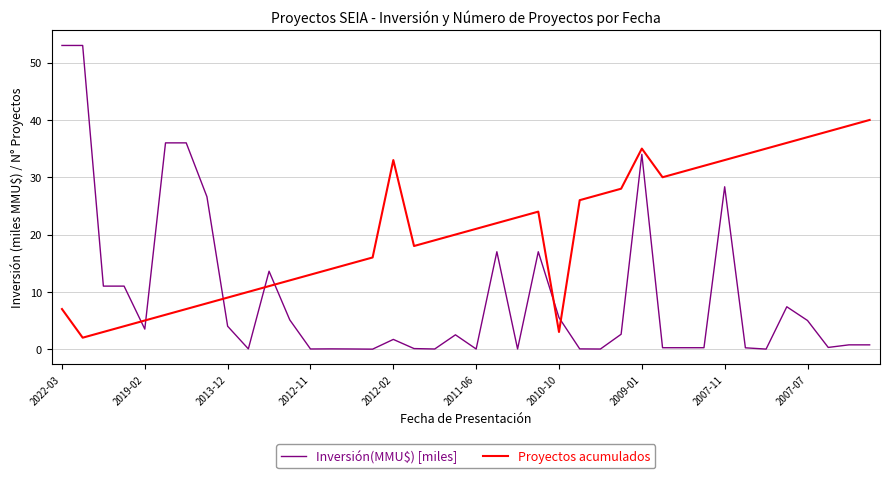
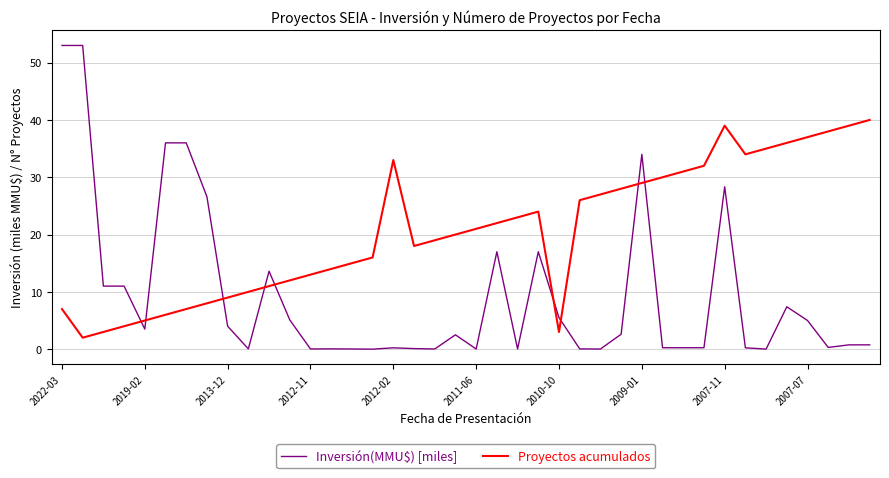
  {
    "Inversión(MMU$) [miles]": {
      "2022-03": 53,
      "2019-02": 4,
-     "2012-02": 2,
+     "2012-02": 0,
      "2011-06": 0,
      "2010-10": 6,
      "2009-01": 34,
      "2007-11": 28
    },
    "Proyectos acumulados": {
      "2022-03": 7,
      "2019-02": 5,
      "2012-02": 33,
      "2011-06": 21,
      "2010-10": 3,
-     "2009-01": 35,
-     "2007-11": 33
+     "2009-01": 29,
+     "2007-11": 39
    }
  }
